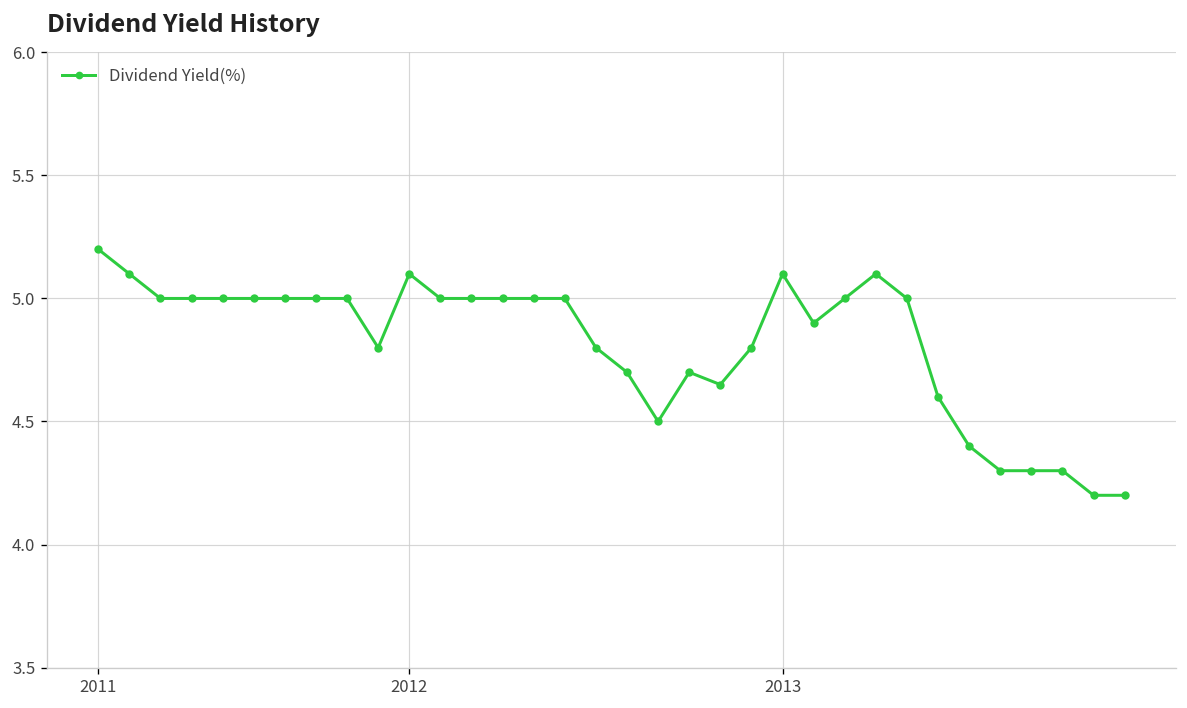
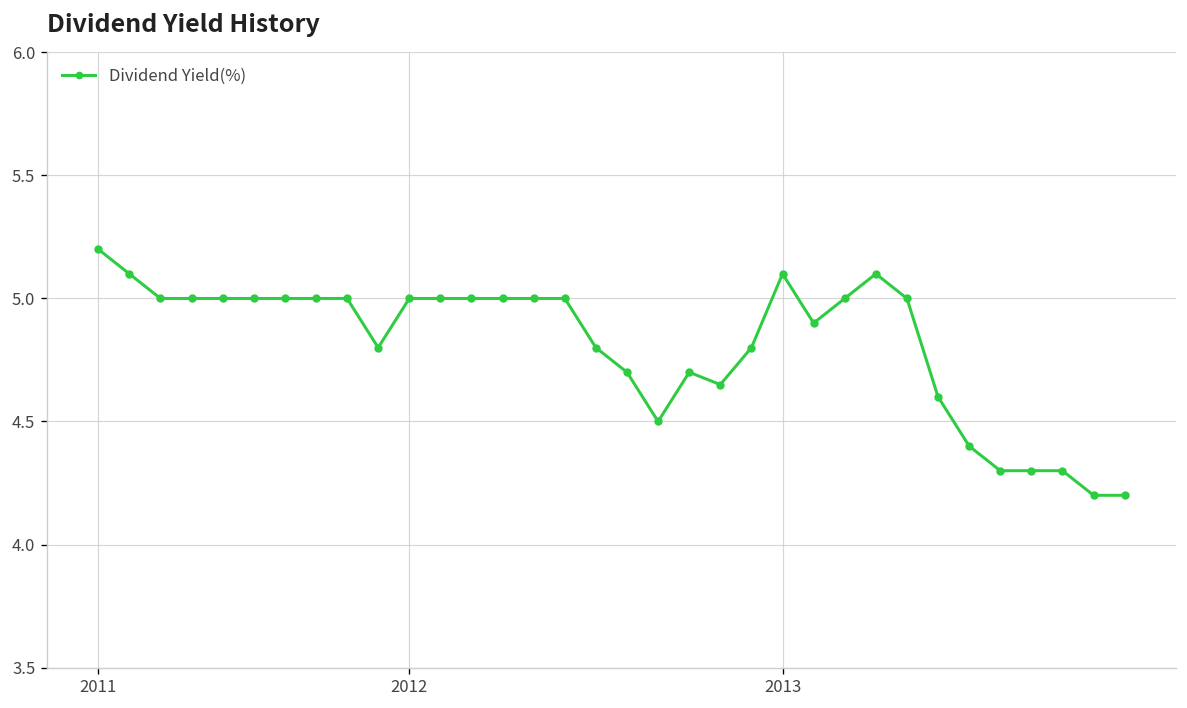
  {
    "2011": 5.2,
-   "2012": 5.1,
+   "2012": 5.0,
    "2013": 5.1
  }
